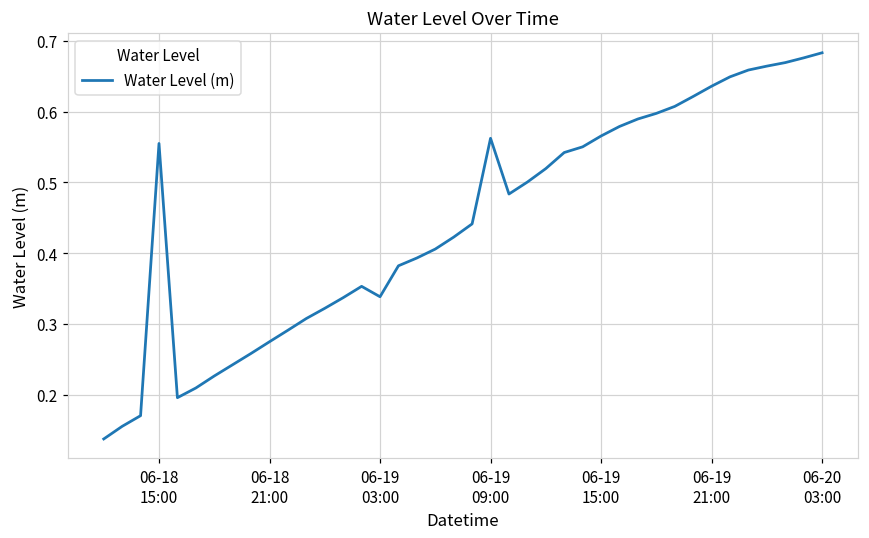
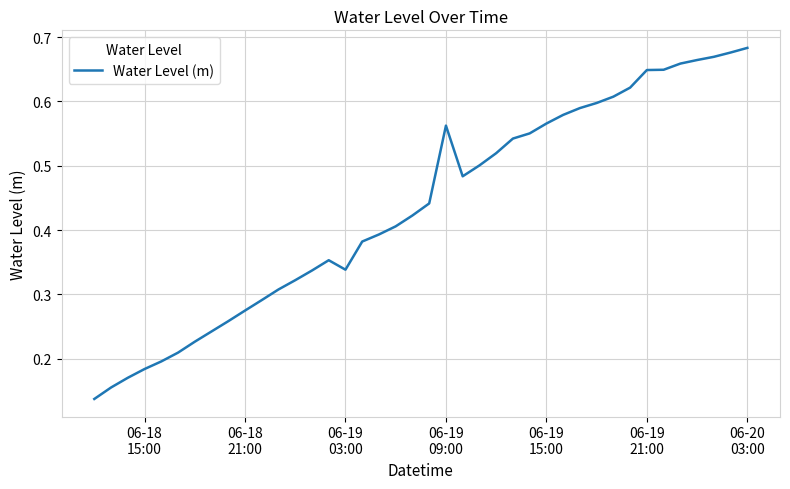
  {
-   "06-18 15:00": 0.55,
+   "06-18 15:00": 0.18,
    "06-18 21:00": 0.27,
    "06-19 03:00": 0.34,
    "06-19 09:00": 0.56,
    "06-19 15:00": 0.57,
-   "06-19 21:00": 0.64,
+   "06-19 21:00": 0.65,
    "06-20 03:00": 0.68
  }
